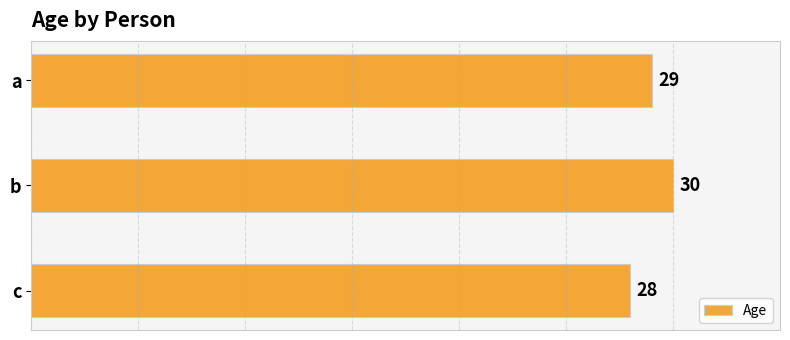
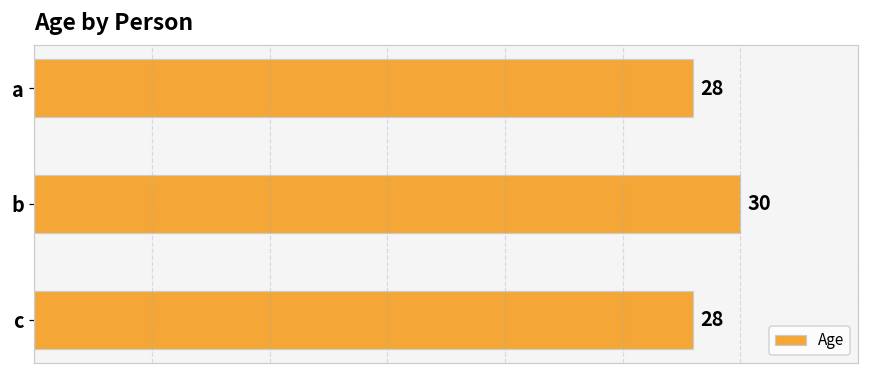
  {
-   "a": 29,
+   "a": 28,
    "b": 30,
    "c": 28
  }
